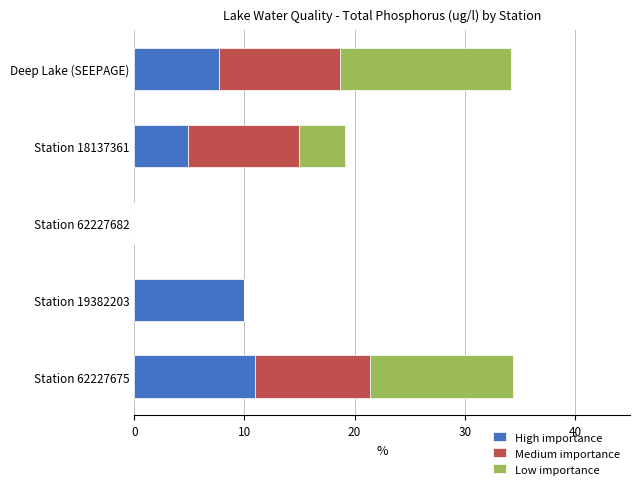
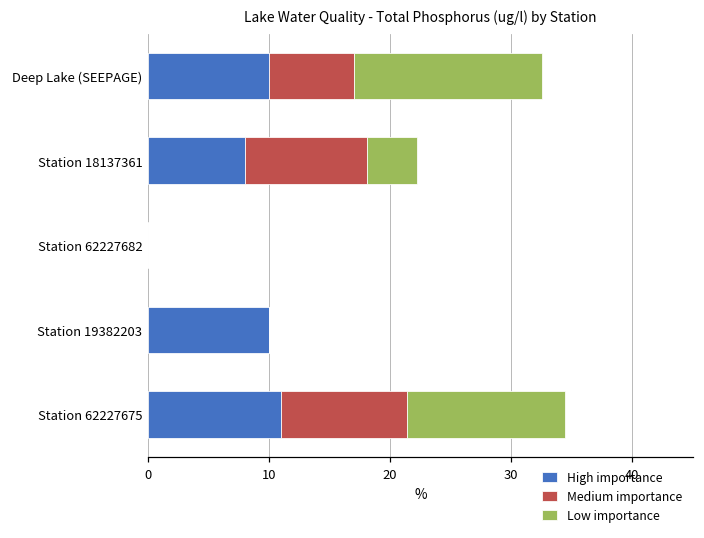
  {
    "High importance": {
-     "Deep Lake (SEEPAGE)": 7.7,
-     "Station 18137361": 4.9,
+     "Deep Lake (SEEPAGE)": 10.0,
+     "Station 18137361": 8.0,
      "Station 62227682": 0.0,
      "Station 19382203": 10.0,
      "Station 62227675": 11.0
    },
    "Medium importance": {
-     "Deep Lake (SEEPAGE)": 11,
+     "Deep Lake (SEEPAGE)": 7,
      "Station 18137361": 10,
      "Station 62227682": 0,
      "Station 19382203": 0,
      "Station 62227675": 10.4
    },
    "Low importance": {
      "Deep Lake (SEEPAGE)": 15.5,
      "Station 18137361": 4.1,
      "Station 62227682": 0.0,
      "Station 19382203": 0.0,
      "Station 62227675": 13.0
    }
  }
